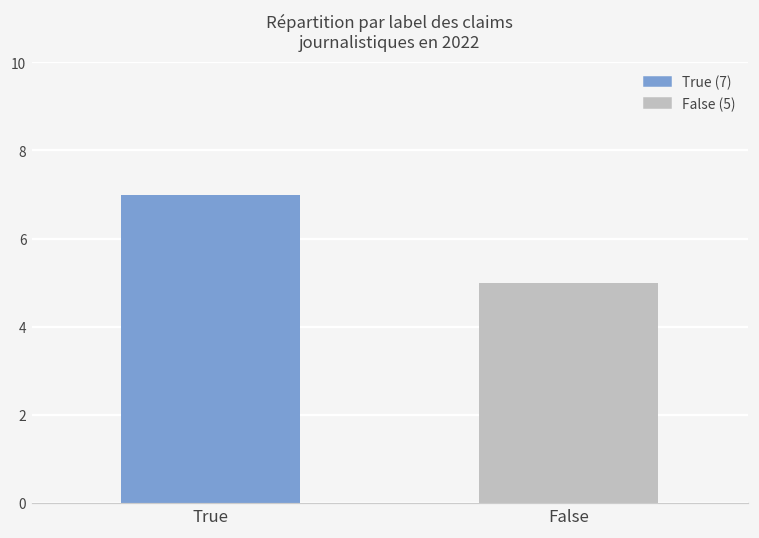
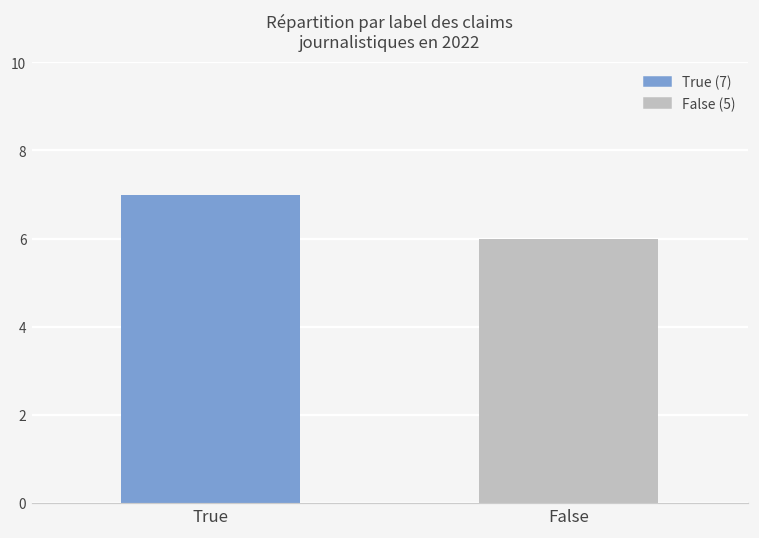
  {
    "True": 7,
-   "False": 5
+   "False": 6
  }
